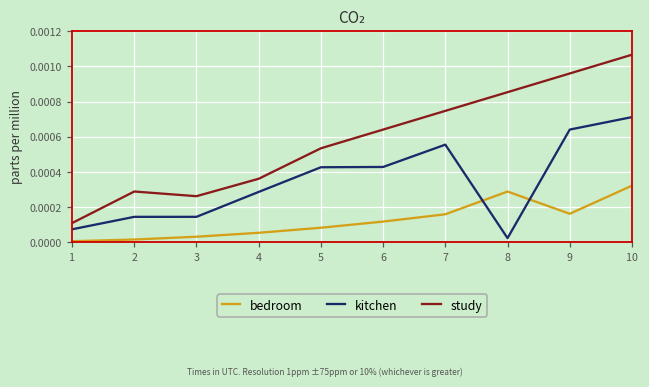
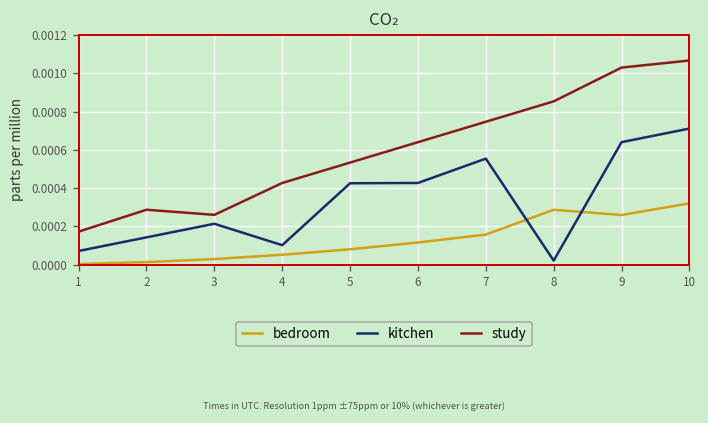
  {
    "bedroom": {
      "1": 0.00000,
      "2": 0.00001,
      "3": 0.00003,
      "4": 0.00005,
      "5": 0.00008,
      "6": 0.00012,
      "7": 0.00016,
      "8": 0.00029,
-     "9": 0.00016,
+     "9": 0.00026,
      "10": 0.00032
    },
    "kitchen": {
      "1": 0.00007,
      "2": 0.00014,
-     "3": 0.00014,
-     "4": 0.00028,
+     "3": 0.00021,
+     "4": 0.00010,
      "5": 0.00043,
      "6": 0.00043,
      "7": 0.00055,
      "8": 0.00002,
      "9": 0.00064,
      "10": 0.00071
    },
    "study": {
-     "1": 0.00011,
+     "1": 0.00017,
      "2": 0.00029,
      "3": 0.00026,
-     "4": 0.00036,
+     "4": 0.00043,
      "5": 0.00053,
      "6": 0.00064,
      "7": 0.00075,
      "8": 0.00085,
-     "9": 0.00096,
+     "9": 0.00103,
      "10": 0.00107
    }
  }
